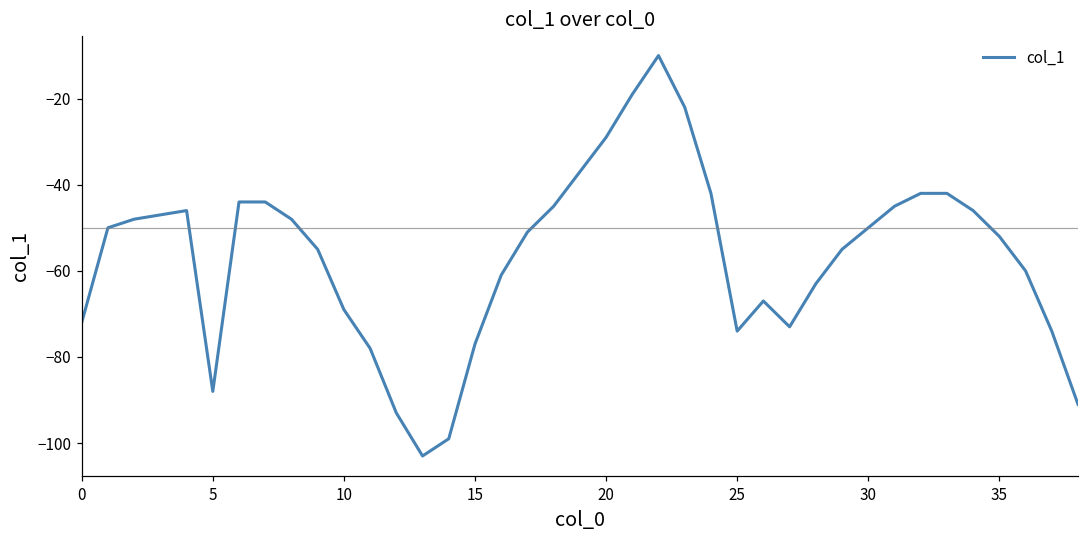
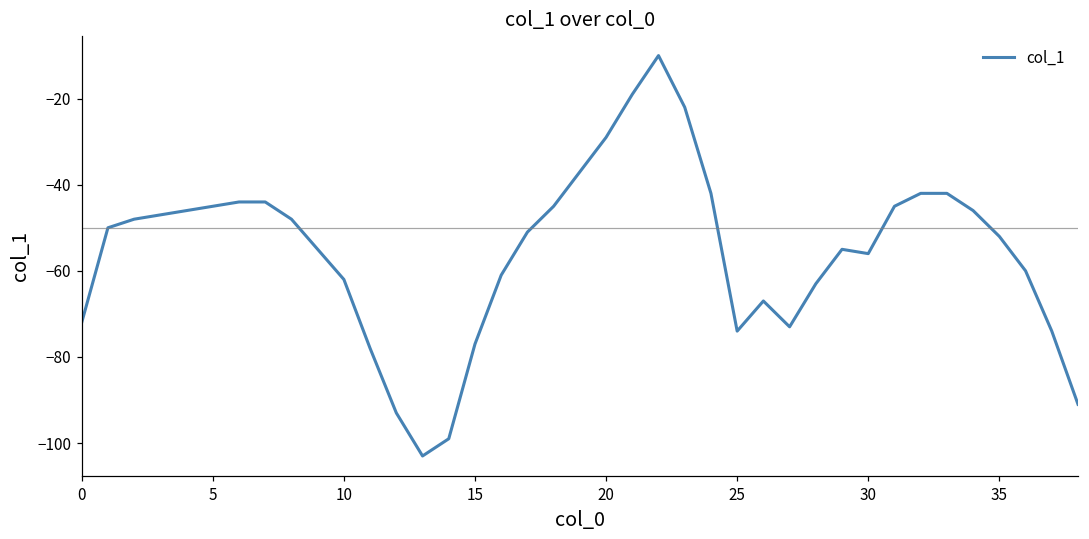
  {
    "0": -72,
-   "5": -88,
-   "10": -69,
+   "5": -45,
+   "10": -62,
    "15": -77,
    "20": -29,
    "25": -74,
-   "30": -50,
+   "30": -56,
    "35": -52
  }
